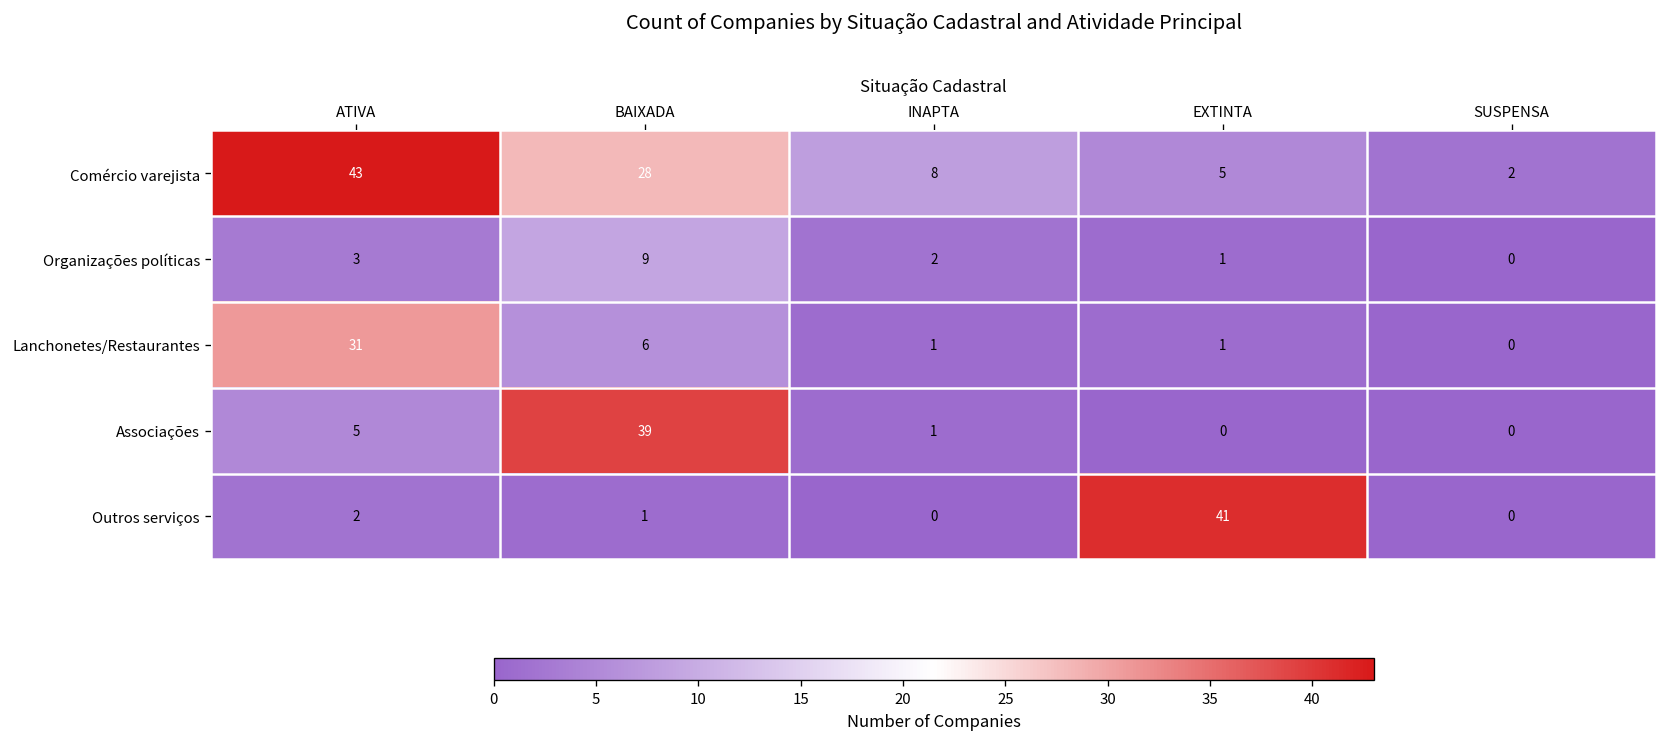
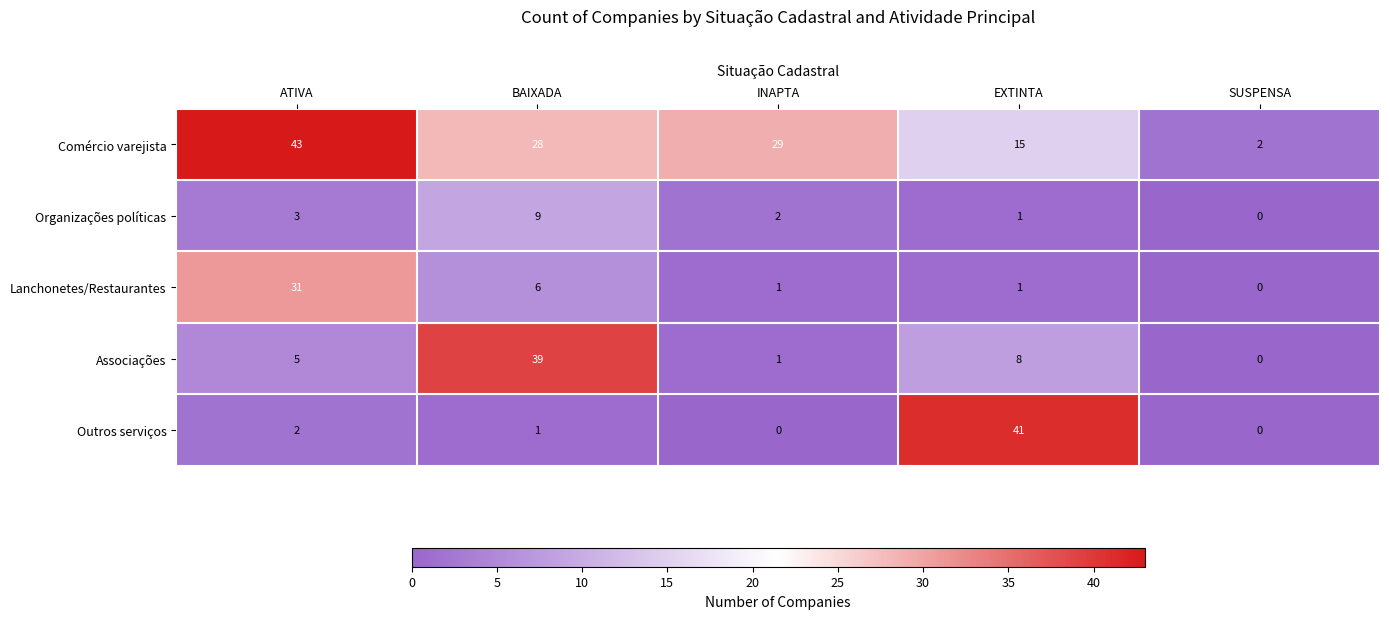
  {
    "Comércio varejista": {
      "ATIVA": 43,
      "BAIXADA": 28,
-     "INAPTA": 8,
-     "EXTINTA": 5,
+     "INAPTA": 29,
+     "EXTINTA": 15,
      "SUSPENSA": 2
    },
    "Organizações políticas": {
      "ATIVA": 3,
      "BAIXADA": 9,
      "INAPTA": 2,
      "EXTINTA": 1,
      "SUSPENSA": 0
    },
    "Lanchonetes/Restaurantes": {
      "ATIVA": 31,
      "BAIXADA": 6,
      "INAPTA": 1,
      "EXTINTA": 1,
      "SUSPENSA": 0
    },
    "Associações": {
      "ATIVA": 5,
      "BAIXADA": 39,
      "INAPTA": 1,
-     "EXTINTA": 0,
+     "EXTINTA": 8,
      "SUSPENSA": 0
    },
    "Outros serviços": {
      "ATIVA": 2,
      "BAIXADA": 1,
      "INAPTA": 0,
      "EXTINTA": 41,
      "SUSPENSA": 0
    }
  }
